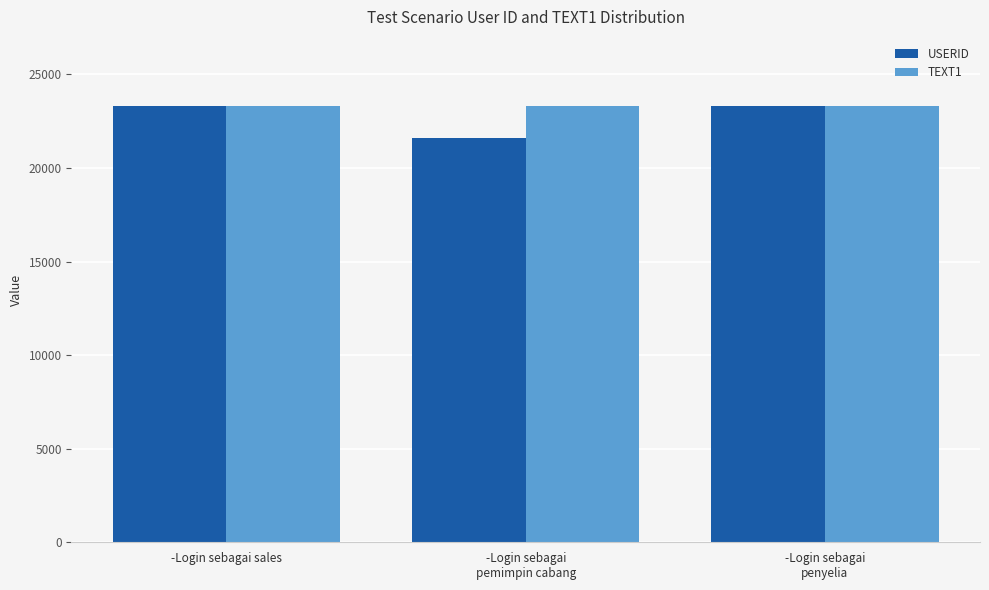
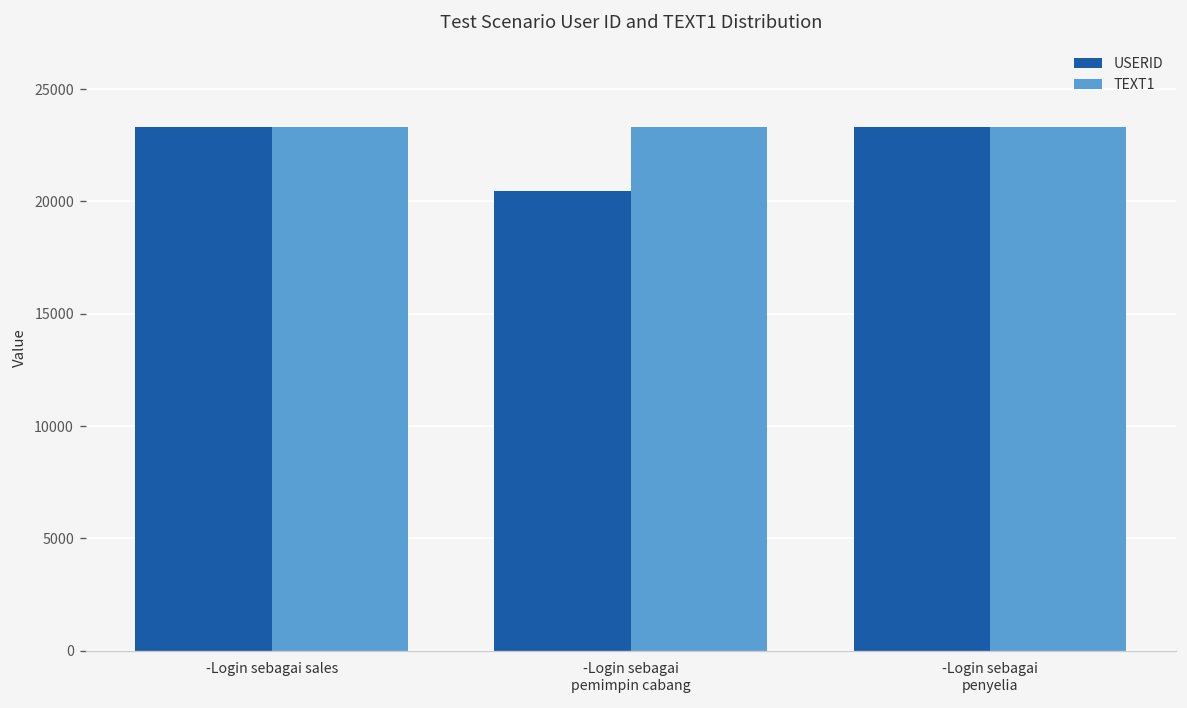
  {
    "USERID": {
      "-Login sebagai sales": 23300,
-     "-Login sebagai pemimpin cabang": 21600,
+     "-Login sebagai pemimpin cabang": 20500,
      "-Login sebagai penyelia": 23300
    },
    "TEXT1": {
      "-Login sebagai sales": 23300,
      "-Login sebagai pemimpin cabang": 23300,
      "-Login sebagai penyelia": 23300
    }
  }
